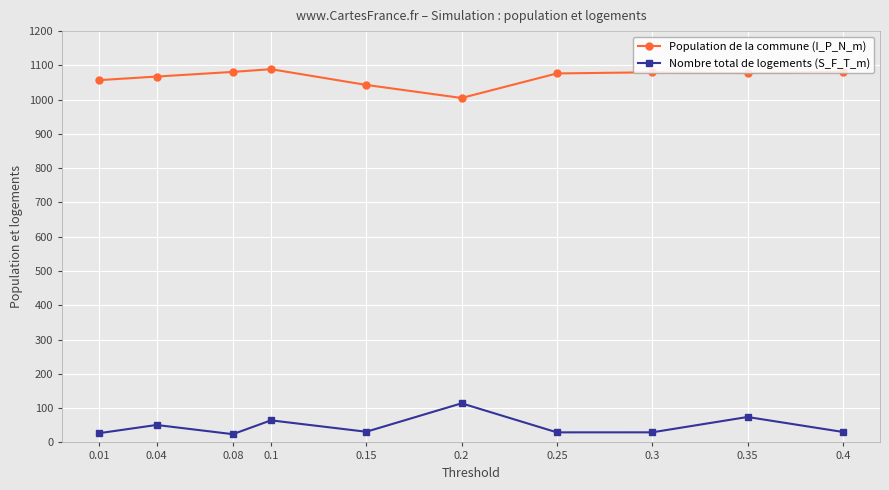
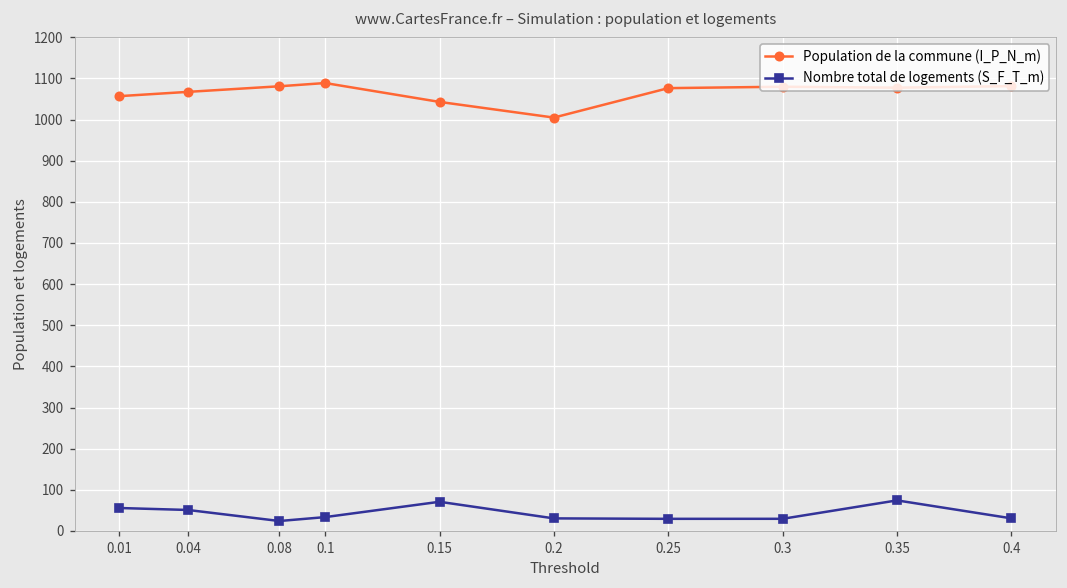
  {
    "Population de la commune (I_P_N_m)": {
      "0.01": 1060,
      "0.04": 1070,
      "0.08": 1080,
      "0.1": 1090,
      "0.15": 1040,
      "0.2": 1000,
      "0.25": 1080,
      "0.35": 1080
    },
    "Nombre total de logements (S_F_T_m)": {
-     "0.01": 30,
+     "0.01": 60,
      "0.04": 50,
      "0.08": 20,
-     "0.1": 60,
-     "0.15": 30,
-     "0.2": 110,
+     "0.1": 30,
+     "0.15": 70,
+     "0.2": 30,
      "0.25": 30,
      "0.3": 30,
      "0.35": 70,
      "0.4": 30
    }
  }
